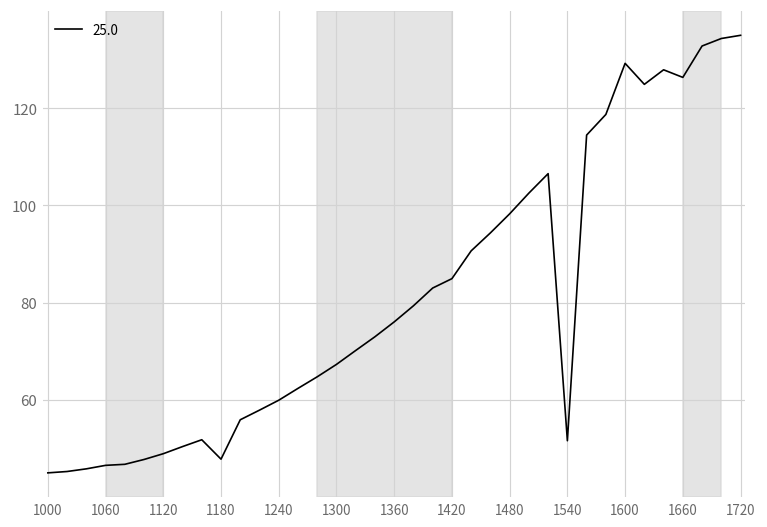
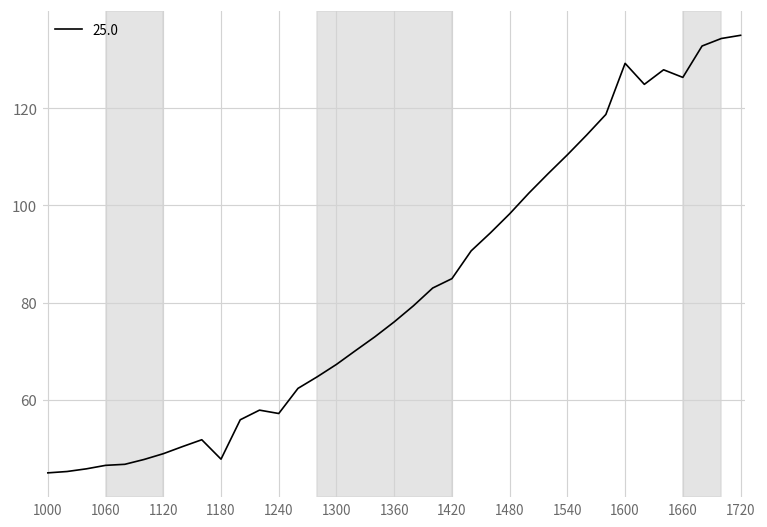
  {
    "1000": 45,
    "1060": 47,
    "1120": 49,
    "1180": 48,
-   "1240": 60,
+   "1240": 57,
    "1300": 67,
    "1360": 76,
    "1420": 85,
    "1480": 98,
-   "1540": 52,
+   "1540": 110,
    "1600": 129,
    "1660": 126,
    "1720": 135
  }
